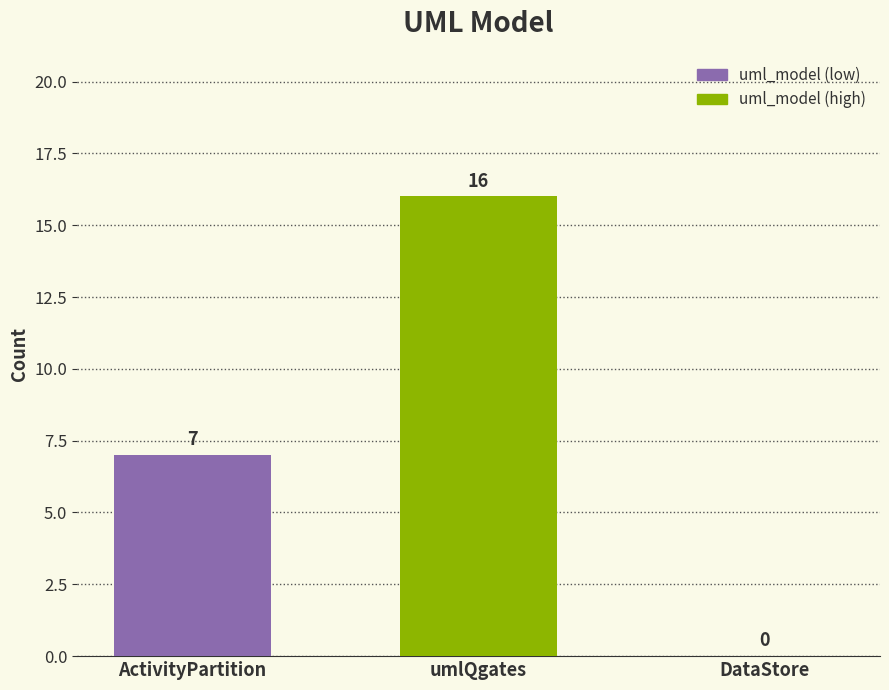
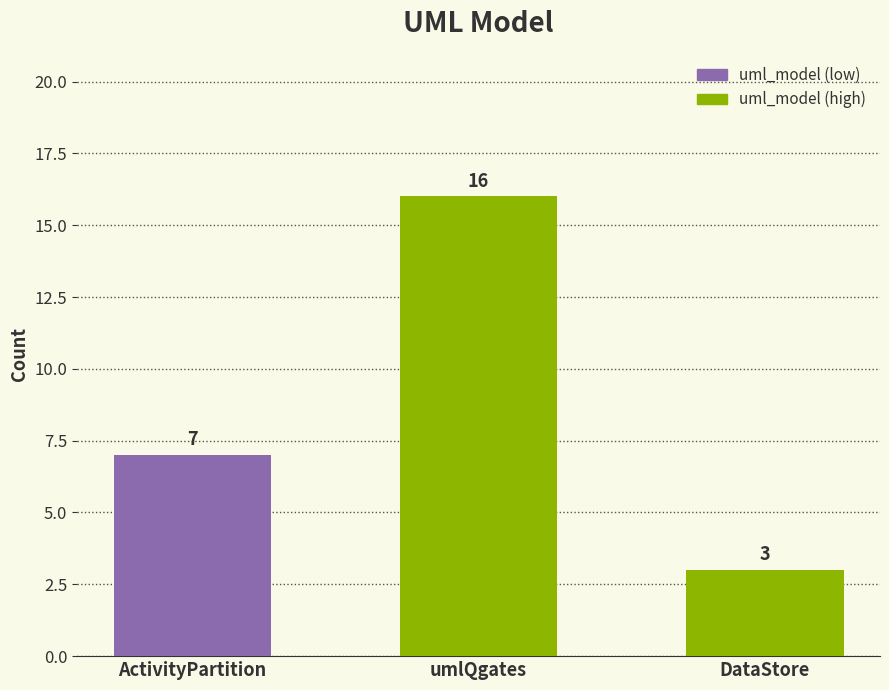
  {
    "ActivityPartition": 7,
    "umlQgates": 16,
-   "DataStore": 0
+   "DataStore": 3
  }
